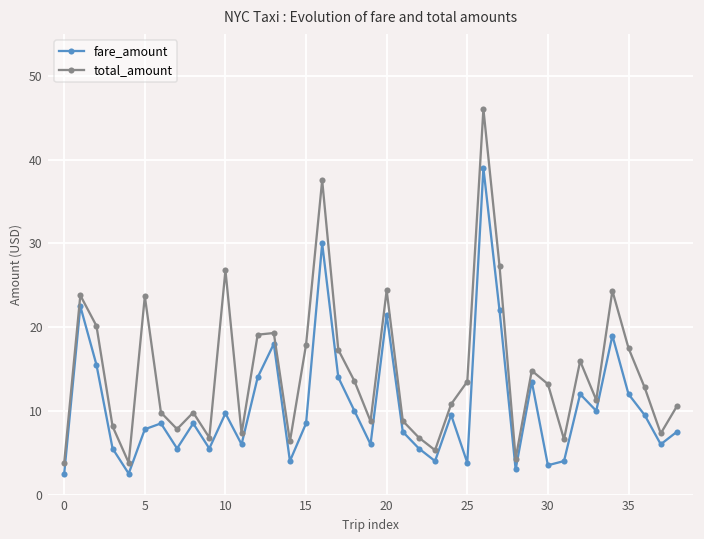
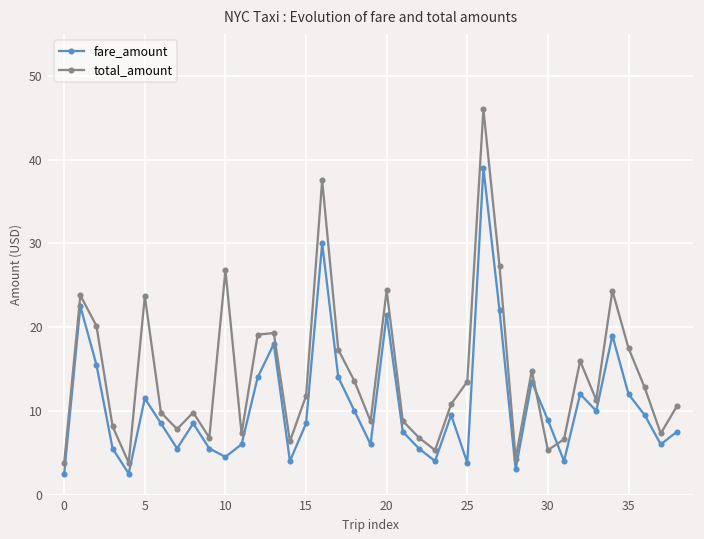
  {
    "fare_amount": {
      "0": 3,
-     "5": 8,
-     "10": 10,
+     "5": 12,
+     "10": 5,
      "15": 9,
      "20": 22,
      "25": 4,
-     "30": 4,
+     "30": 9,
      "35": 12
    },
    "total_amount": {
      "0": 4,
      "5": 24,
      "10": 27,
-     "15": 18,
+     "15": 12,
      "20": 24,
      "25": 14,
-     "30": 13,
+     "30": 5,
      "35": 18
    }
  }
